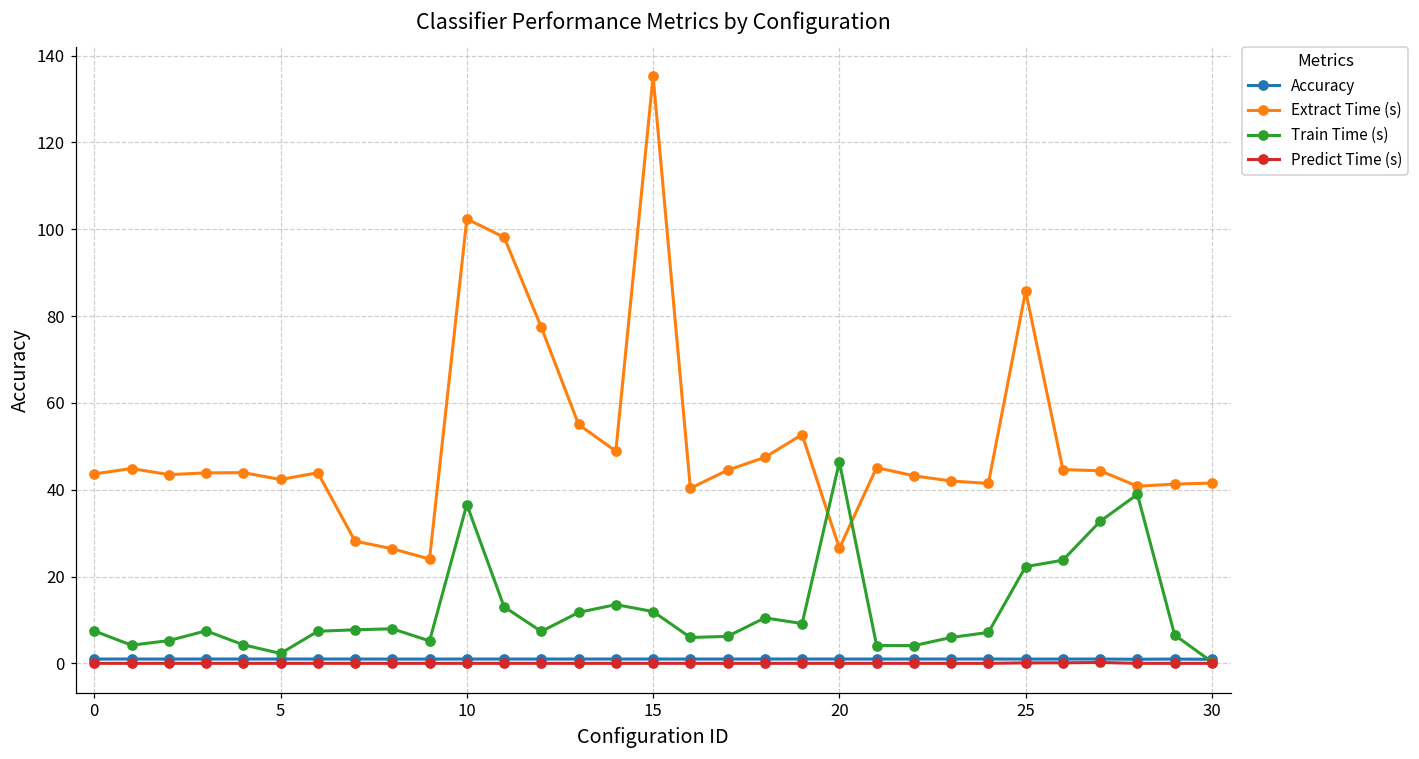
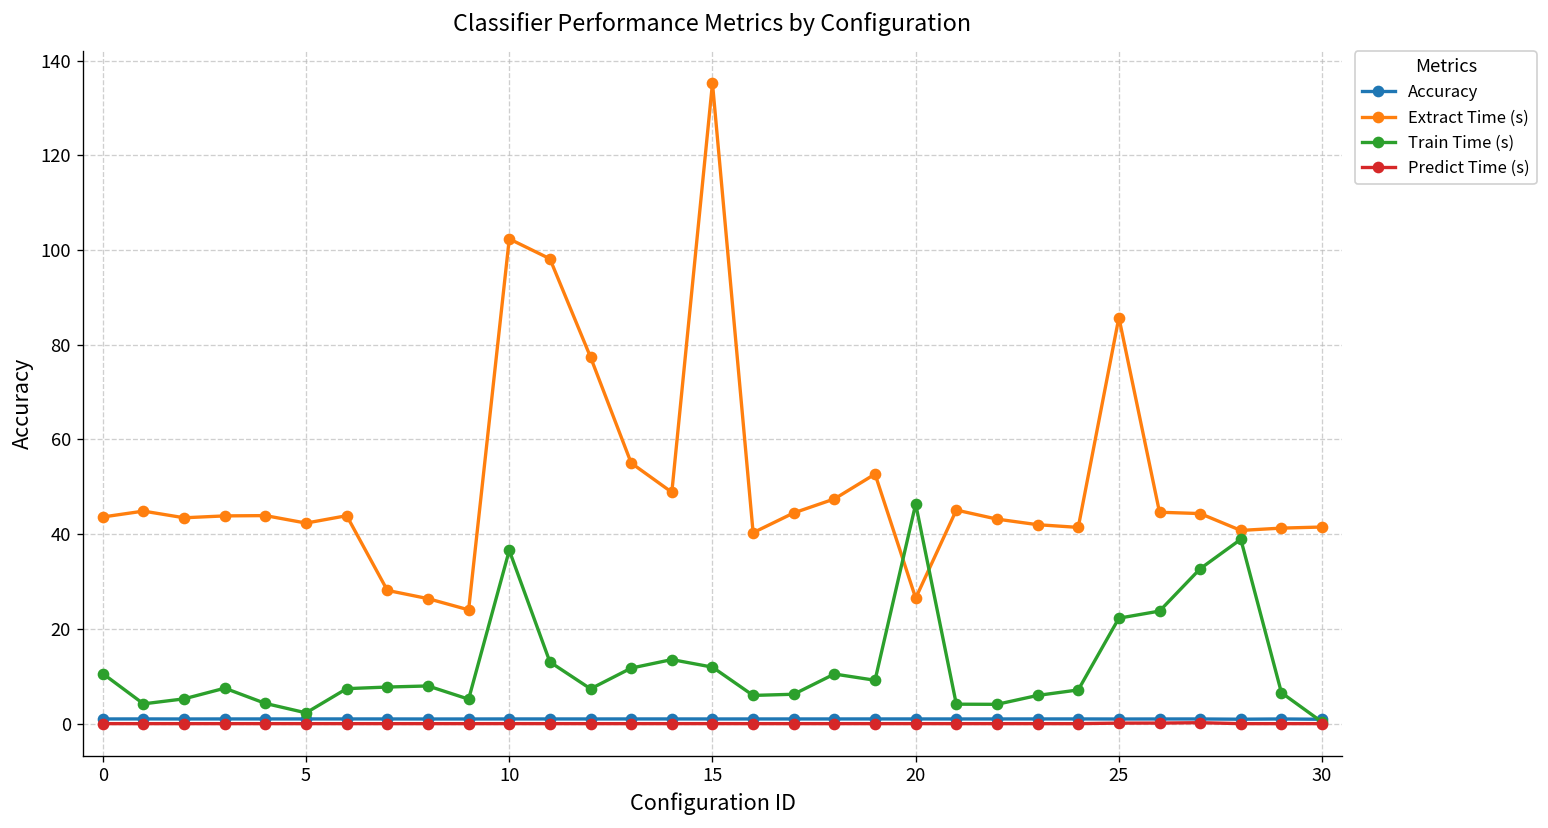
  {
    "Accuracy": {
      "0": 1,
      "5": 1,
      "10": 1,
      "15": 1,
      "20": 1,
      "25": 1
    },
    "Extract Time (s)": {
      "0": 44,
      "5": 42,
      "10": 102,
      "15": 135,
      "20": 27,
      "25": 86,
      "30": 42
    },
    "Train Time (s)": {
-     "0": 7,
+     "0": 11,
      "5": 2,
      "10": 37,
      "15": 12,
      "20": 46,
      "25": 22
    },
    "Predict Time (s)": {
      "0": 0,
      "5": 0,
      "10": 0,
      "15": 0,
      "20": 0,
      "25": 0
    }
  }
